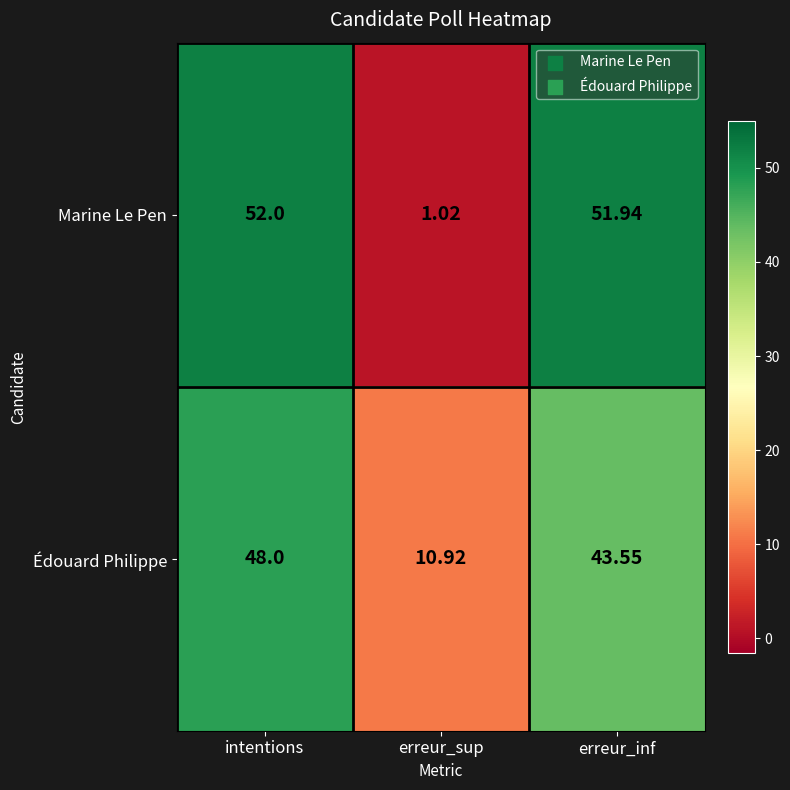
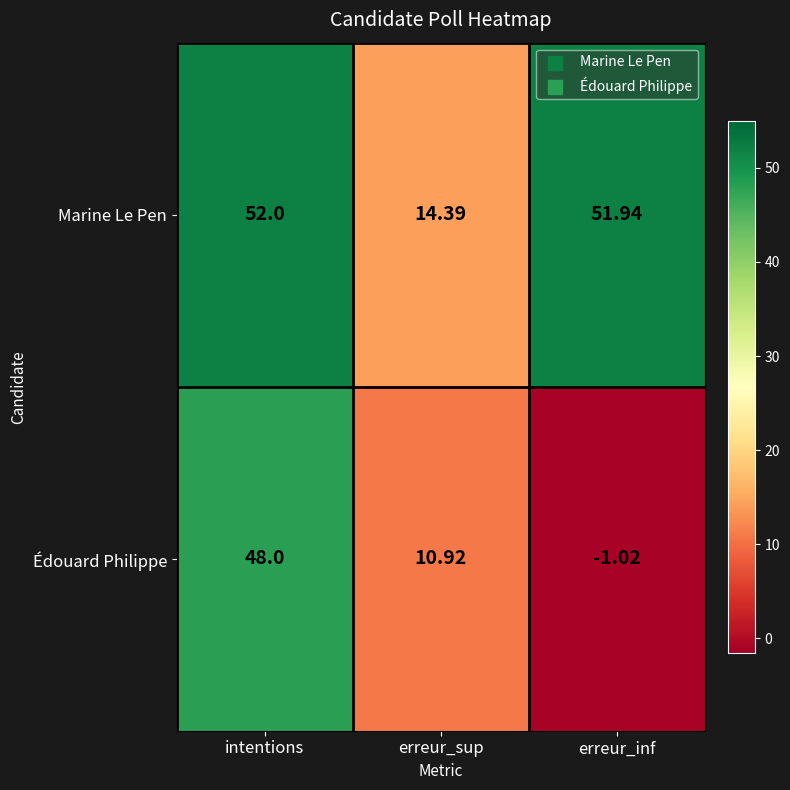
  {
    "Marine Le Pen": {
      "intentions": 52.0,
-     "erreur_sup": 1.02,
+     "erreur_sup": 14.39,
      "erreur_inf": 51.94
    },
    "Édouard Philippe": {
      "intentions": 48.0,
      "erreur_sup": 10.92,
-     "erreur_inf": 43.55
+     "erreur_inf": -1.02
    }
  }
